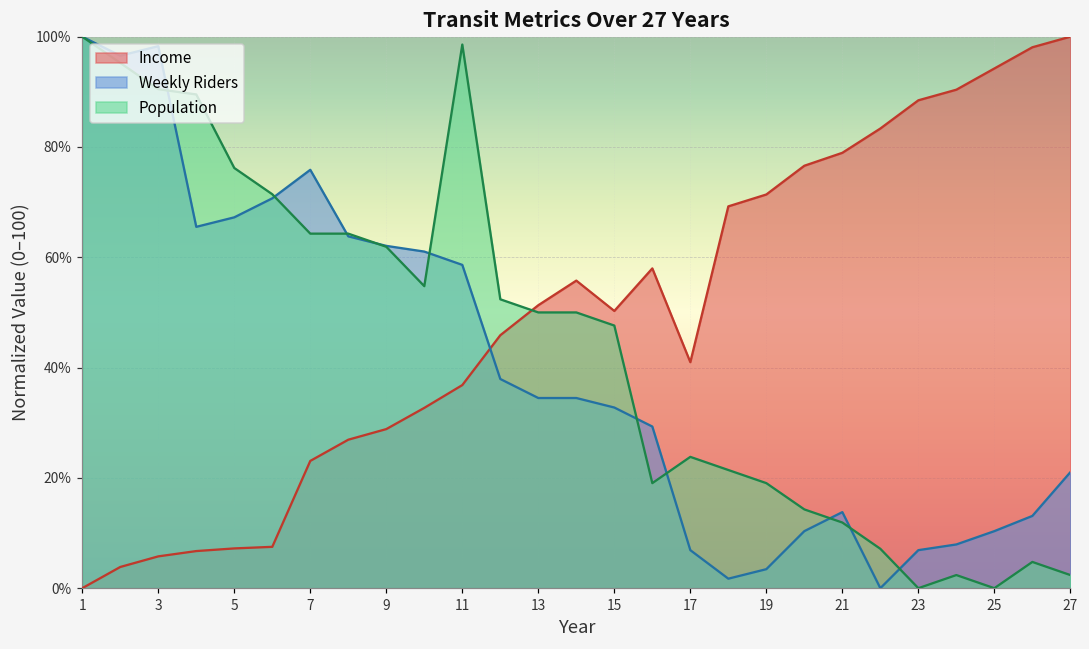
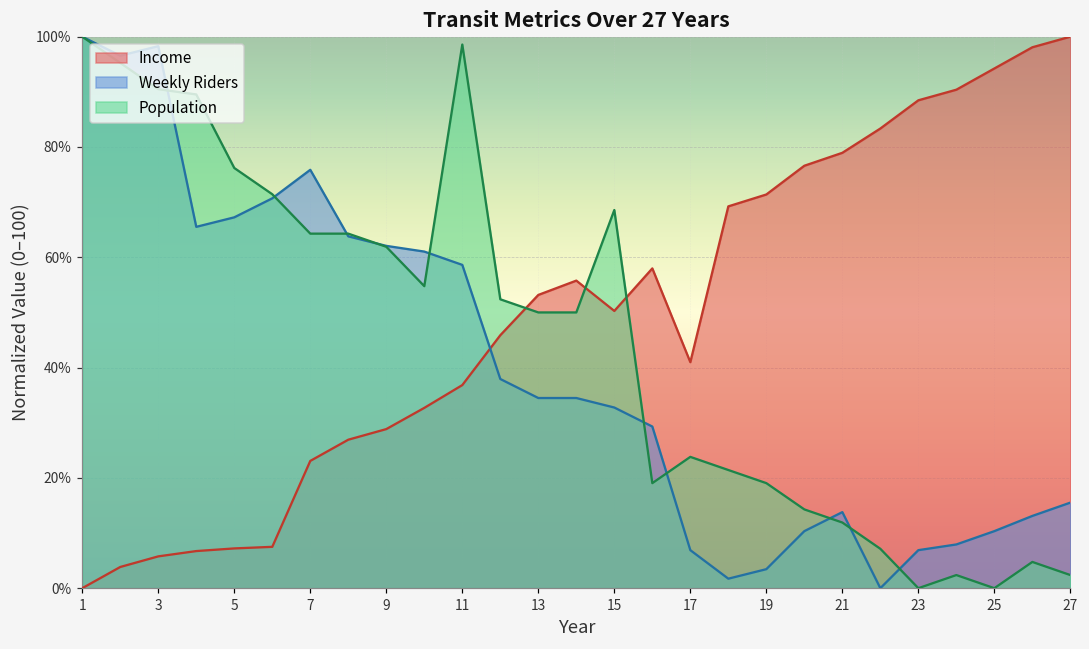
  {
    "Income": {
      "1": "0%",
      "3": "6%",
      "5": "7%",
      "7": "23%",
      "9": "29%",
      "11": "37%",
-     "13": "51%",
+     "13": "53%",
      "15": "50%",
      "17": "41%",
      "19": "71%",
      "21": "79%",
      "23": "88%",
      "25": "94%",
      "27": "100%"
    },
    "Weekly Riders": {
      "5": "67%",
      "7": "76%",
      "11": "59%",
      "13": "34%",
      "15": "33%",
      "17": "7%",
      "19": "3%",
      "21": "14%",
      "23": "7%",
      "25": "10%",
-     "27": "21%"
+     "27": "16%"
    },
    "Population": {
      "5": "76%",
      "7": "64%",
      "11": "99%",
      "13": "50%",
-     "15": "48%",
+     "15": "69%",
      "17": "24%",
      "19": "19%",
      "21": "12%",
      "23": "0%",
      "25": "0%",
      "27": "2%"
    }
  }
